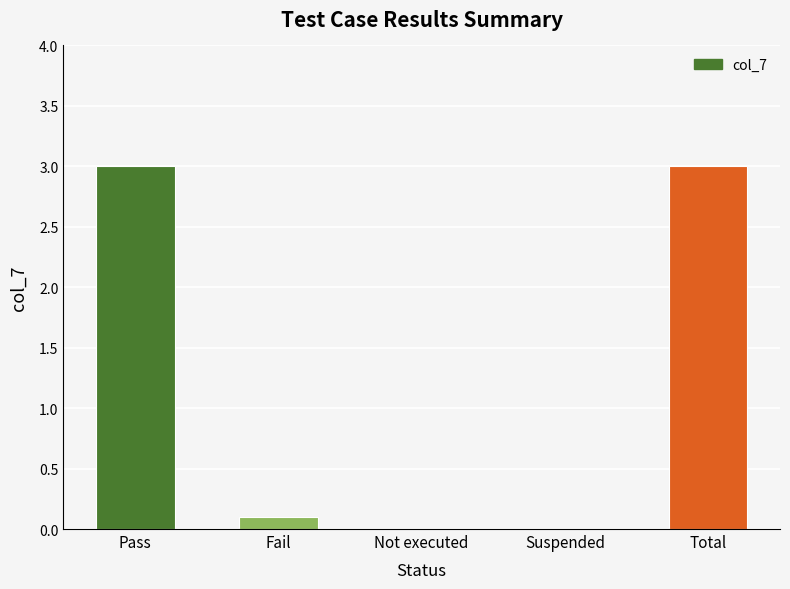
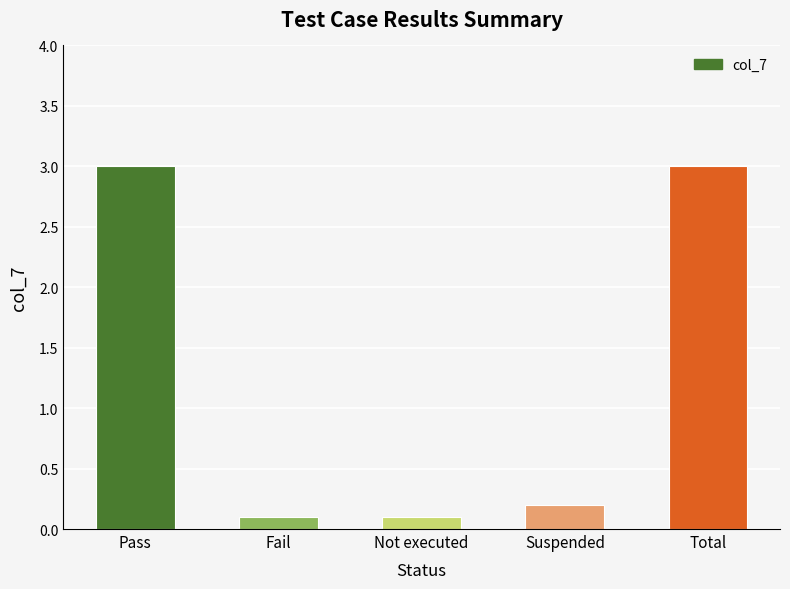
  {
    "Pass": 3.0,
    "Fail": 0.1,
-   "Not executed": 0.0,
-   "Suspended": 0.0,
+   "Not executed": 0.1,
+   "Suspended": 0.2,
    "Total": 3.0
  }
